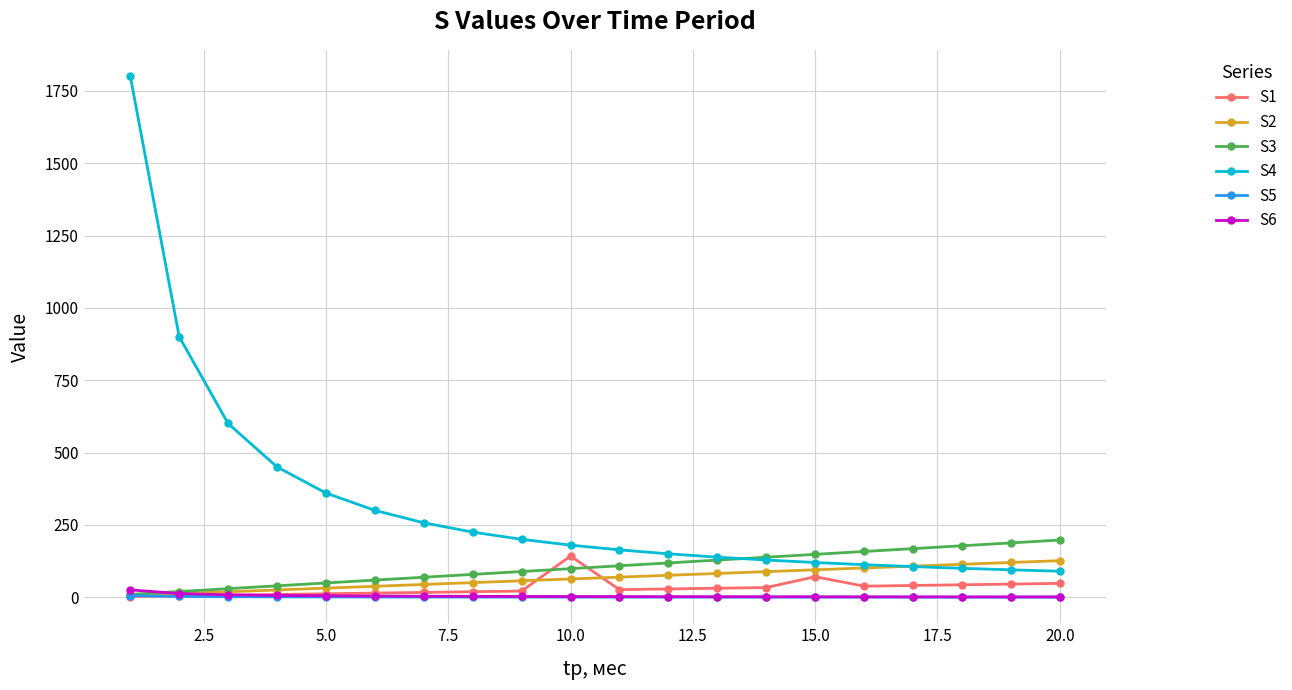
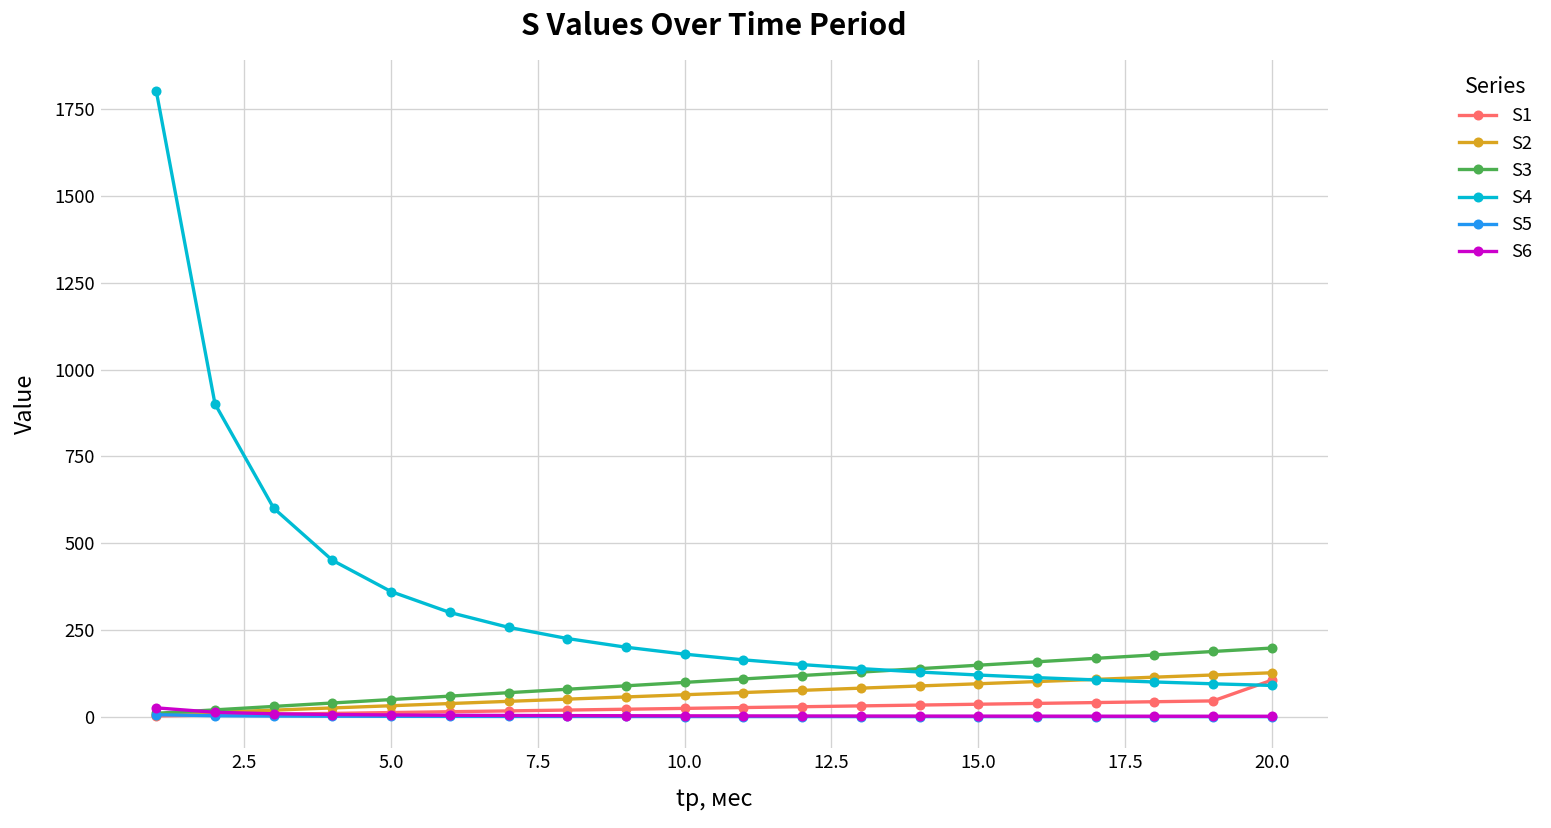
  {
    "S1": {
-     "10.0": 140,
-     "15.0": 70,
-     "20.0": 50
+     "10.0": 20,
+     "15.0": 40,
+     "20.0": 110
    },
    "S2": {
      "5.0": 30,
      "10.0": 60,
      "15.0": 90,
      "20.0": 130
    },
    "S3": {
      "5.0": 50,
      "10.0": 100,
      "15.0": 150,
      "20.0": 200
    }
  }
